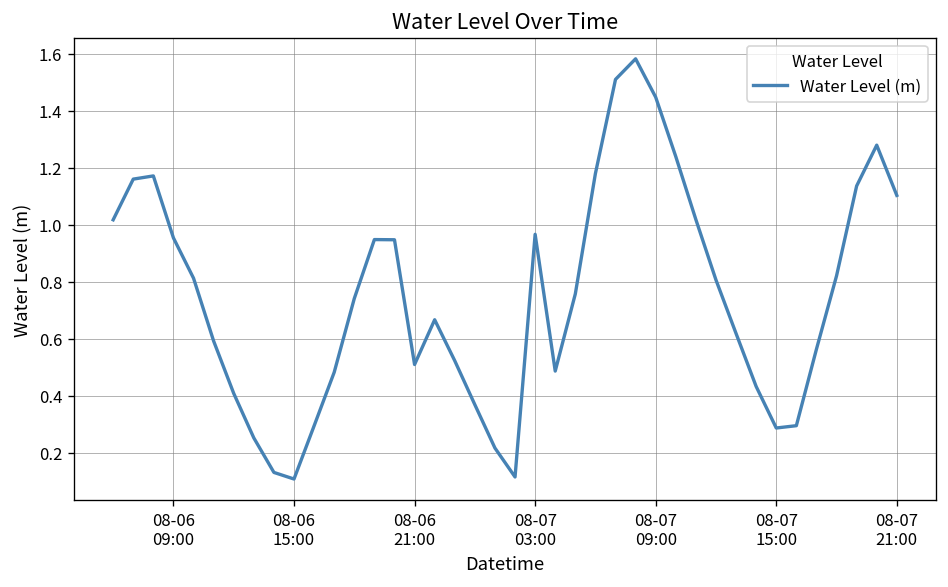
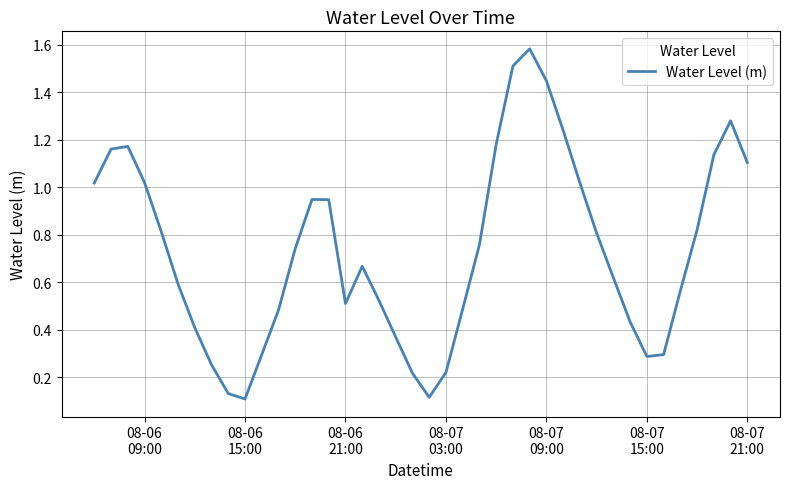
  {
-   "08-06 09:00": 0.95,
+   "08-06 09:00": 1.02,
    "08-06 15:00": 0.11,
    "08-06 21:00": 0.51,
-   "08-07 03:00": 0.97,
+   "08-07 03:00": 0.22,
    "08-07 09:00": 1.45,
    "08-07 15:00": 0.29,
    "08-07 21:00": 1.10
  }
